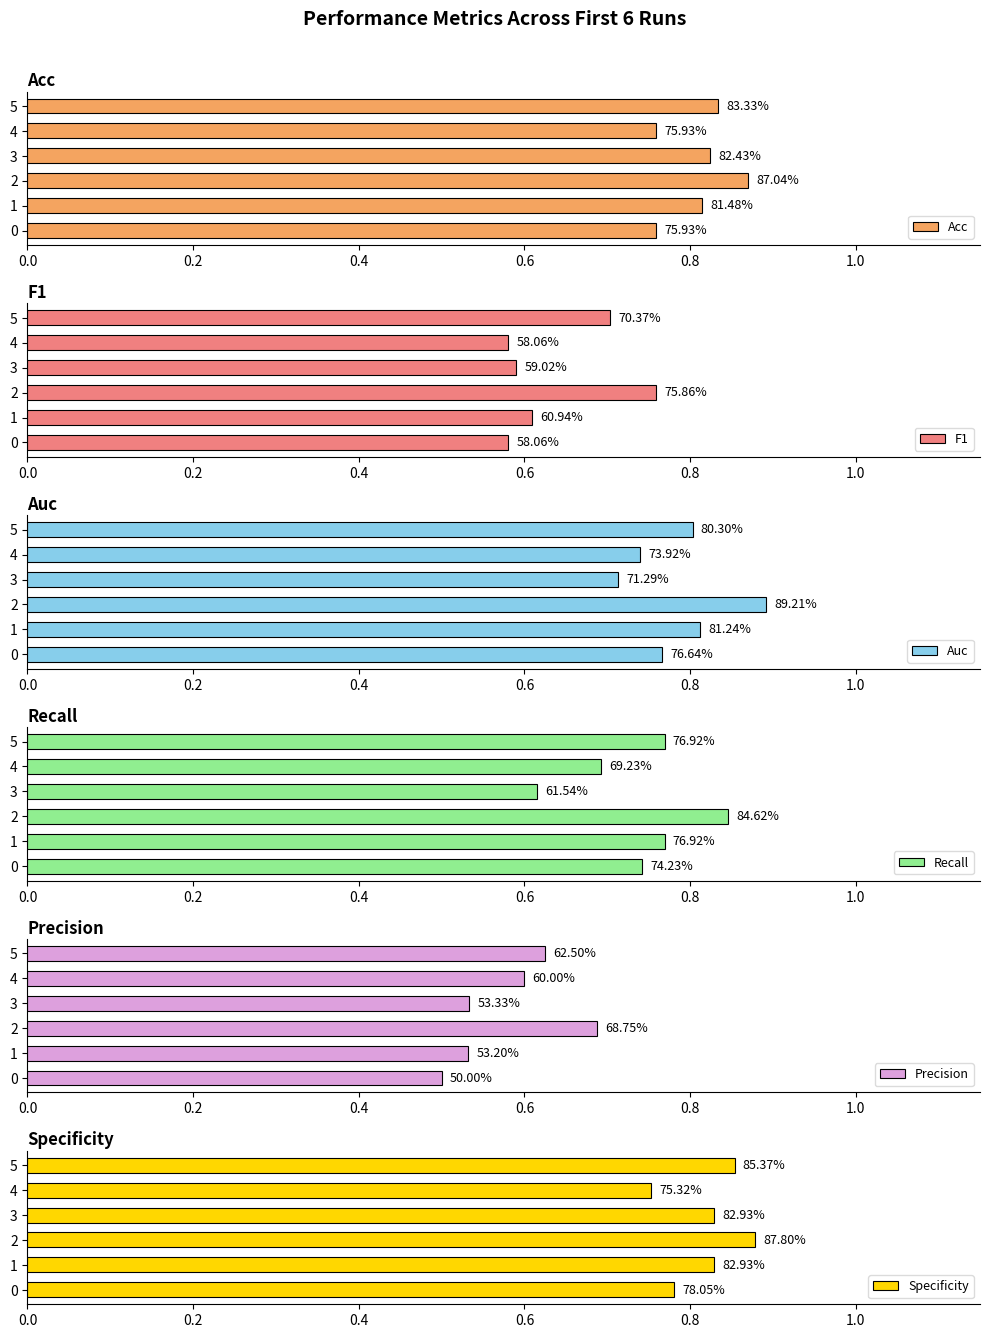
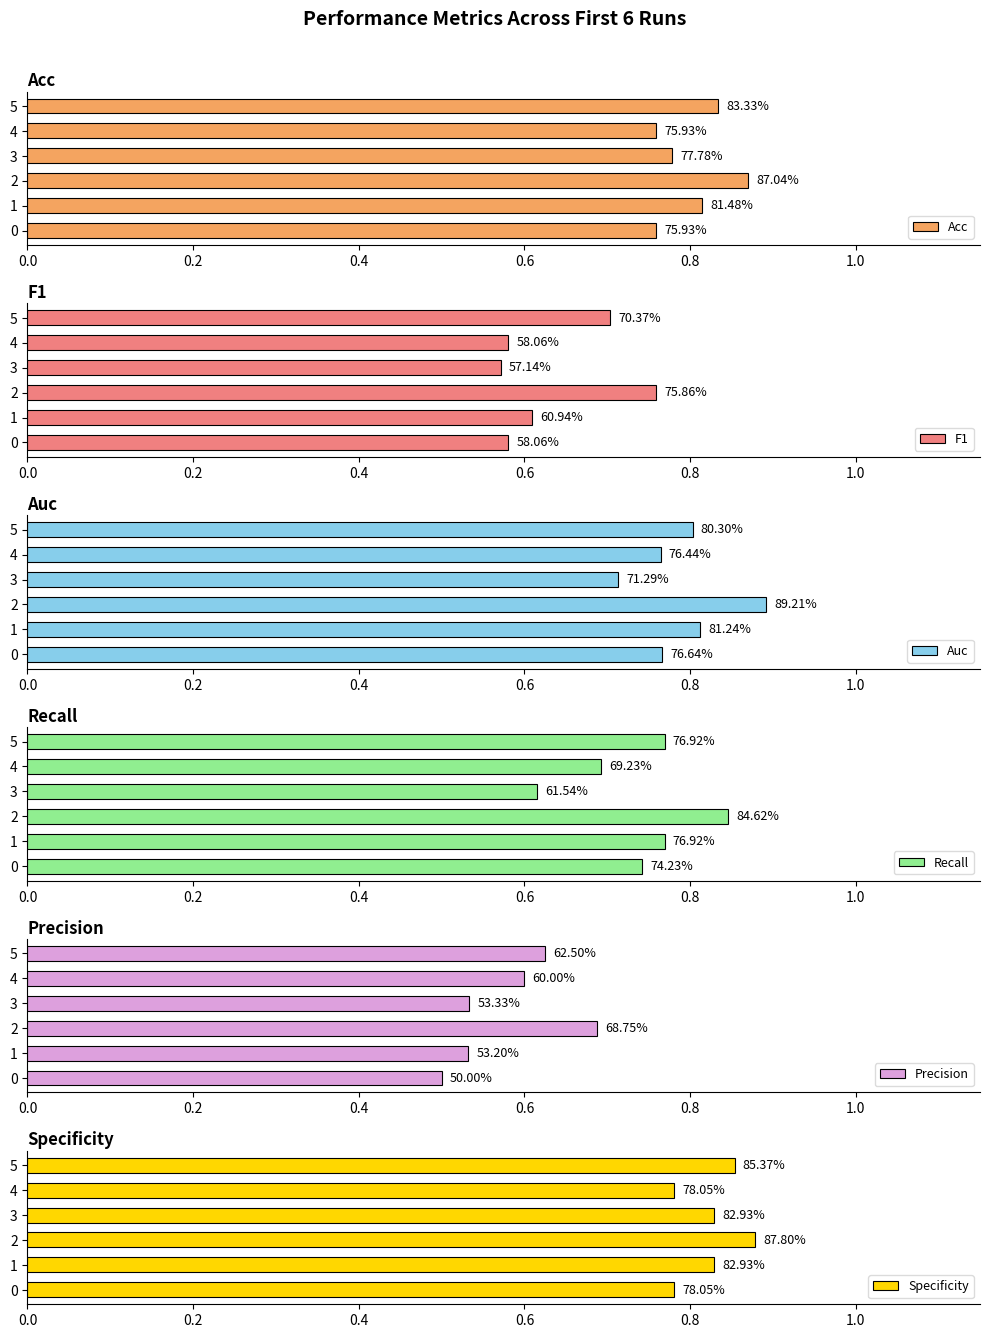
  {
    "Acc": {
      "5": "83.33%",
      "4": "75.93%",
-     "3": "82.43%",
+     "3": "77.78%",
      "2": "87.04%",
      "1": "81.48%",
      "0": "75.93%"
    },
    "F1": {
      "5": "70.37%",
      "4": "58.06%",
-     "3": "59.02%",
+     "3": "57.14%",
      "2": "75.86%",
      "1": "60.94%",
      "0": "58.06%"
    },
    "Auc": {
      "5": "80.30%",
-     "4": "73.92%",
+     "4": "76.44%",
      "3": "71.29%",
      "2": "89.21%",
      "1": "81.24%",
      "0": "76.64%"
    },
    "Recall": {
      "5": "76.92%",
      "4": "69.23%",
      "3": "61.54%",
      "2": "84.62%",
      "1": "76.92%",
      "0": "74.23%"
    },
    "Precision": {
      "5": "62.50%",
      "4": "60.00%",
      "3": "53.33%",
      "2": "68.75%",
      "1": "53.20%",
      "0": "50.00%"
    },
    "Specificity": {
      "5": "85.37%",
-     "4": "75.32%",
+     "4": "78.05%",
      "3": "82.93%",
      "2": "87.80%",
      "1": "82.93%",
      "0": "78.05%"
    }
  }
